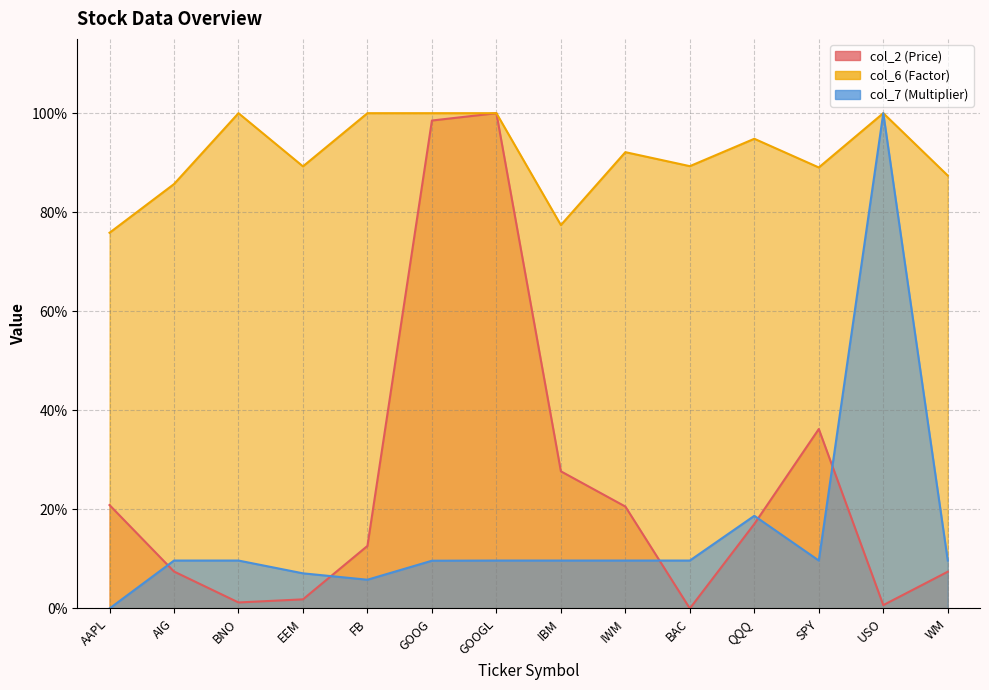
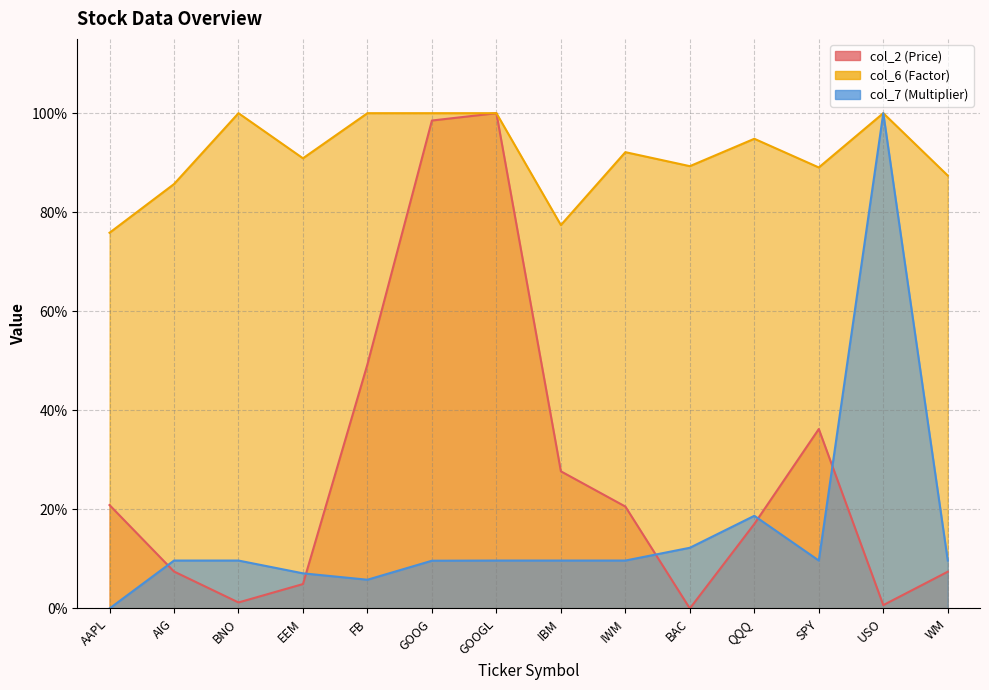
  {
    "col_2 (Price)": {
      "AAPL": "21%",
      "AIG": "7%",
      "BNO": "1%",
-     "EEM": "2%",
-     "FB": "13%",
+     "EEM": "5%",
+     "FB": "49%",
      "GOOG": "99%",
      "IBM": "28%",
      "IWM": "21%",
      "BAC": "0%",
      "QQQ": "17%",
      "SPY": "36%",
      "USO": "1%",
      "WM": "7%"
    },
    "col_6 (Factor)": {
      "AAPL": "76%",
      "AIG": "86%",
      "BNO": "100%",
-     "EEM": "89%",
+     "EEM": "91%",
      "FB": "100%",
      "GOOG": "100%",
      "IBM": "77%",
      "IWM": "92%",
      "BAC": "89%",
      "QQQ": "95%",
      "SPY": "89%",
      "WM": "87%"
    },
    "col_7 (Multiplier)": {
      "AAPL": "0%",
      "AIG": "10%",
      "BNO": "10%",
      "EEM": "7%",
      "FB": "6%",
      "GOOG": "10%",
      "GOOGL": "10%",
      "IBM": "10%",
      "IWM": "10%",
-     "BAC": "10%",
+     "BAC": "12%",
      "QQQ": "19%",
      "SPY": "10%",
      "WM": "10%"
    }
  }
